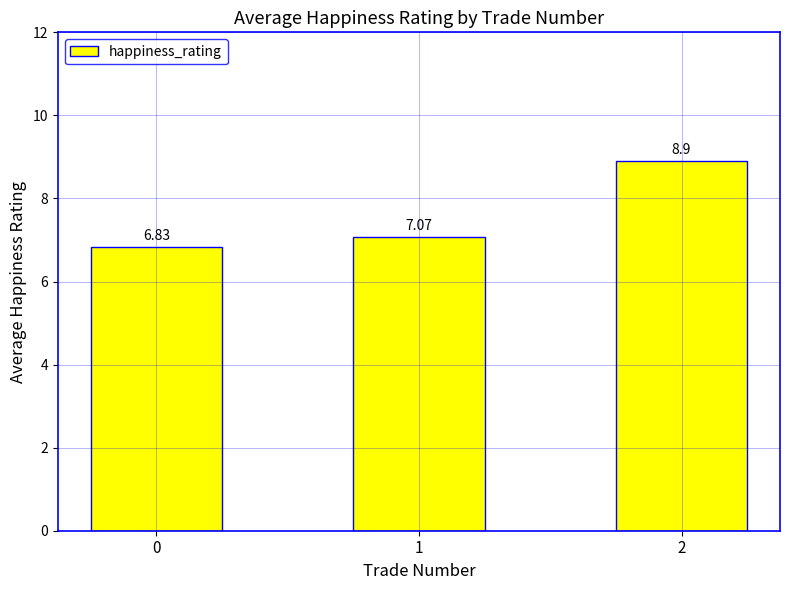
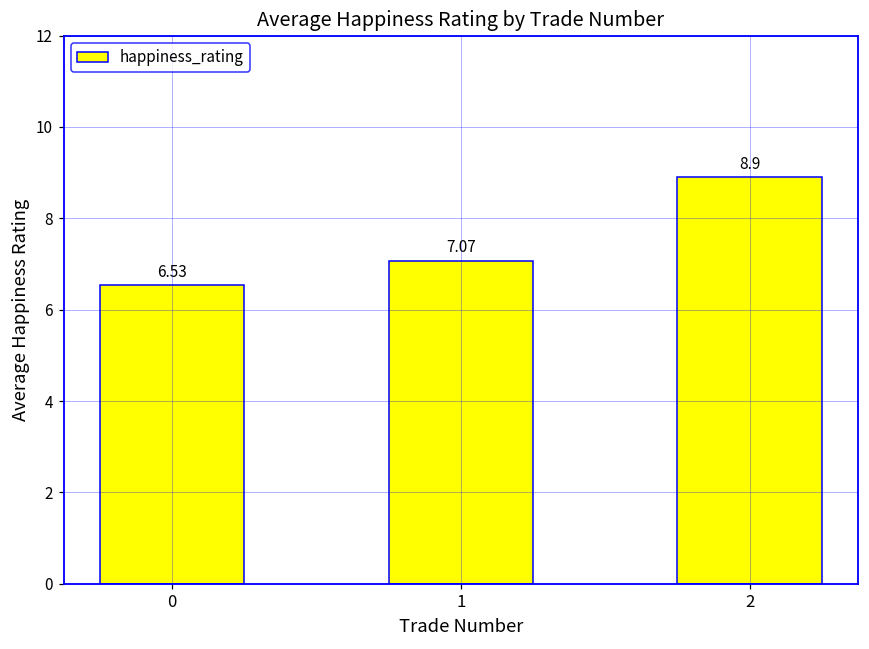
  {
-   "0": 6.83,
+   "0": 6.53,
    "1": 7.07,
    "2": 8.9
  }
